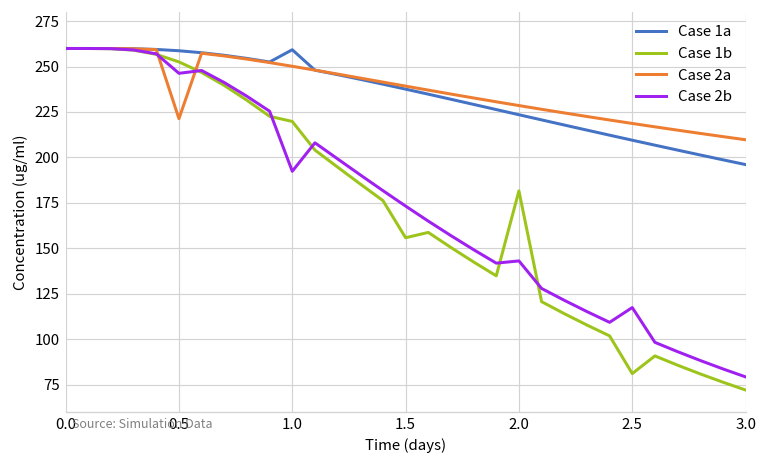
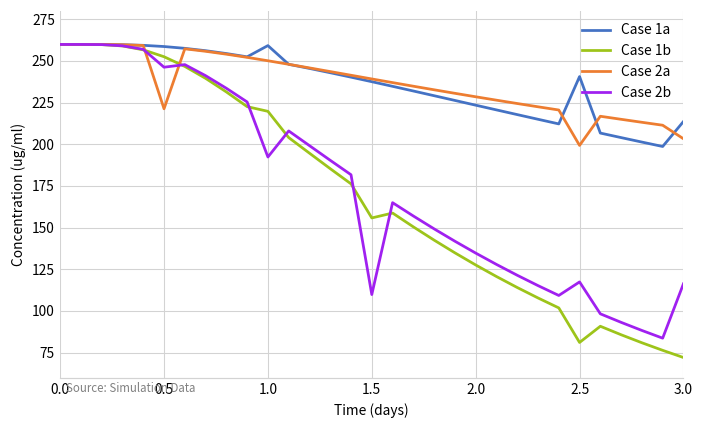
  {
    "Case 1a": {
      "0.5": 259,
      "1.0": 259,
      "2.0": 223,
-     "2.5": 209,
-     "3.0": 196
+     "2.5": 241,
+     "3.0": 214
    },
    "Case 1b": {
      "0.5": 253,
      "1.0": 220,
      "1.5": 156,
-     "2.0": 182,
+     "2.0": 128,
      "2.5": 81,
      "3.0": 72
    },
    "Case 2a": {
      "0.5": 221,
      "1.0": 250,
      "2.0": 229,
-     "2.5": 219,
-     "3.0": 210
+     "2.5": 199,
+     "3.0": 203
    },
    "Case 2b": {
      "0.5": 246,
      "1.0": 192,
-     "1.5": 173,
-     "2.0": 143,
+     "1.5": 110,
+     "2.0": 135,
      "2.5": 117,
-     "3.0": 79
+     "3.0": 116
    }
  }
